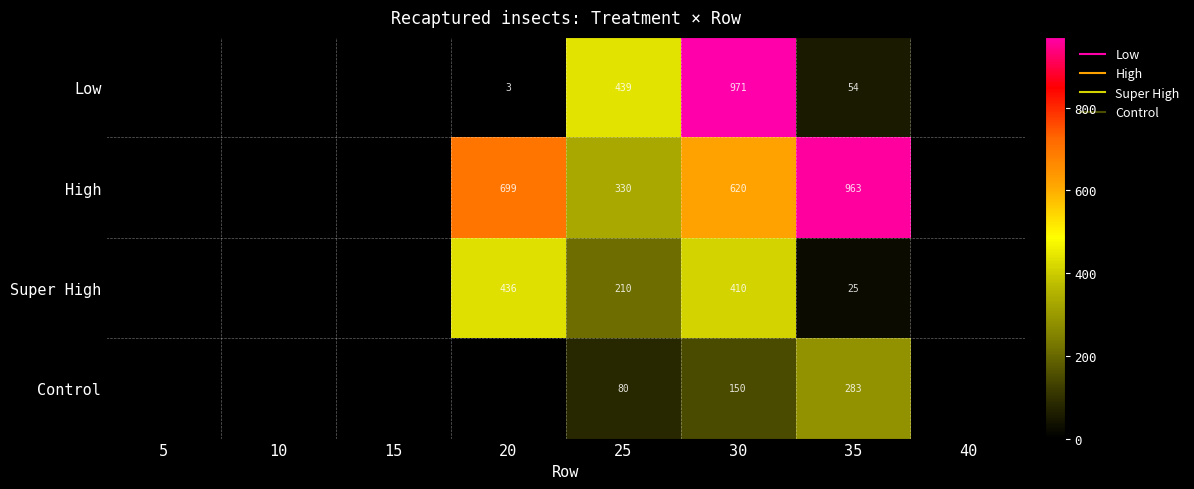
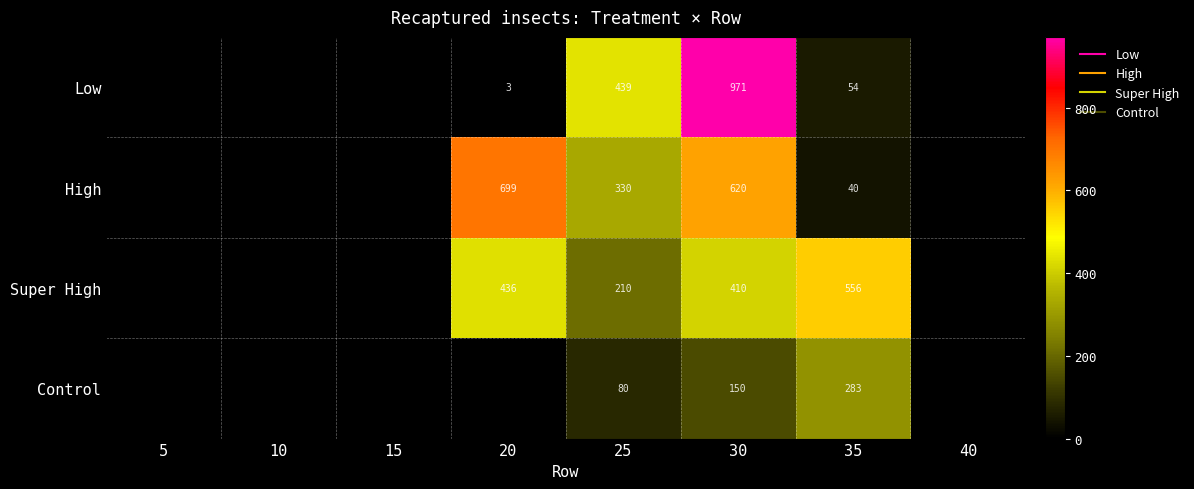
  {
    "Low": {
      "20": 3,
      "25": 439,
      "30": 971,
      "35": 54
    },
    "High": {
      "20": 699,
      "25": 330,
      "30": 620,
-     "35": 963
+     "35": 40
    },
    "Super High": {
      "20": 436,
      "25": 210,
      "30": 410,
-     "35": 25
+     "35": 556
    },
    "Control": {
      "25": 80,
      "30": 150,
      "35": 283
    }
  }
